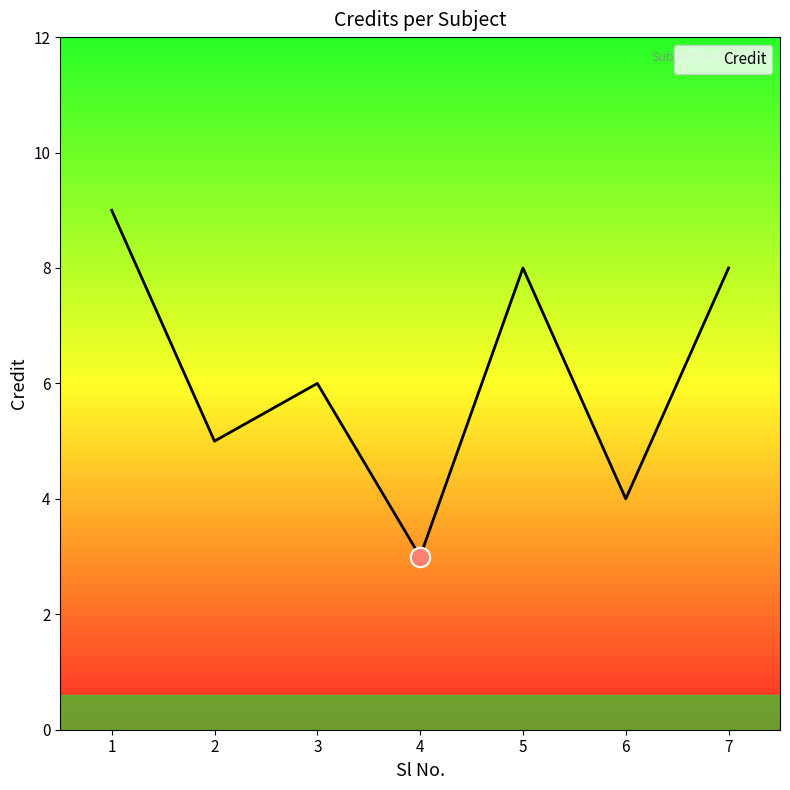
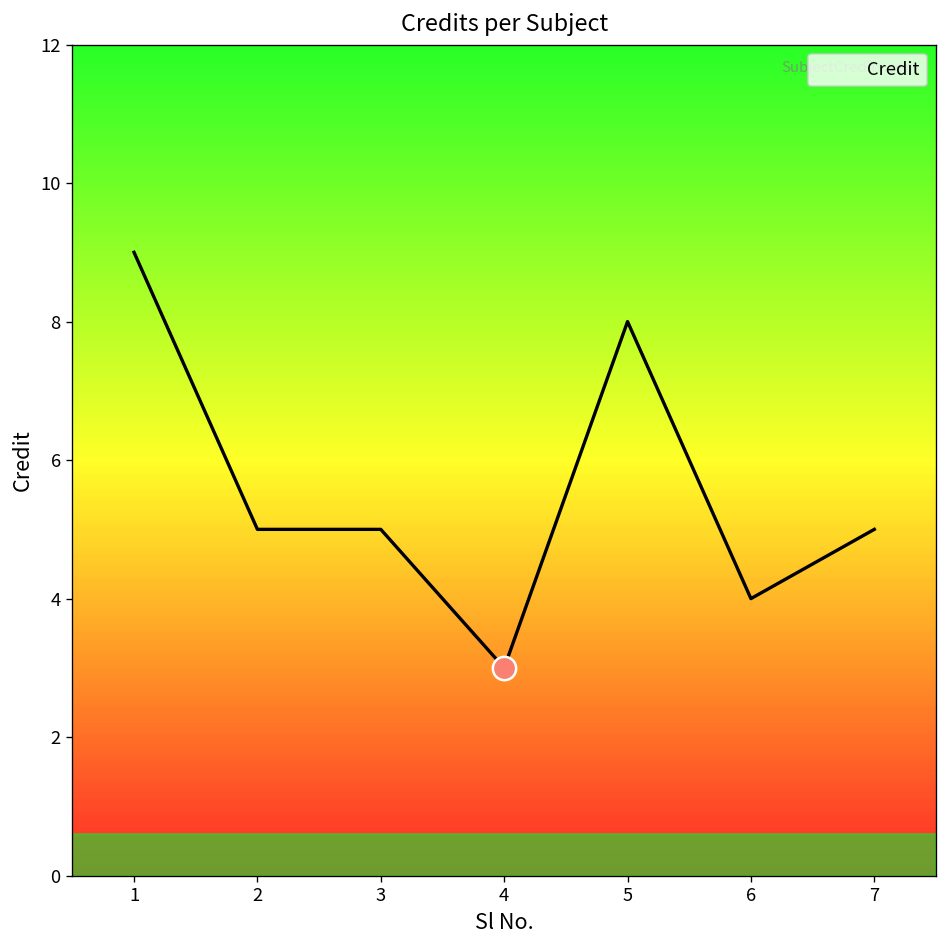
  {
    "Credit": {
      "1": 9,
      "2": 5,
-     "3": 6,
+     "3": 5,
      "5": 8,
      "6": 4,
-     "7": 8
+     "7": 5
    }
  }
